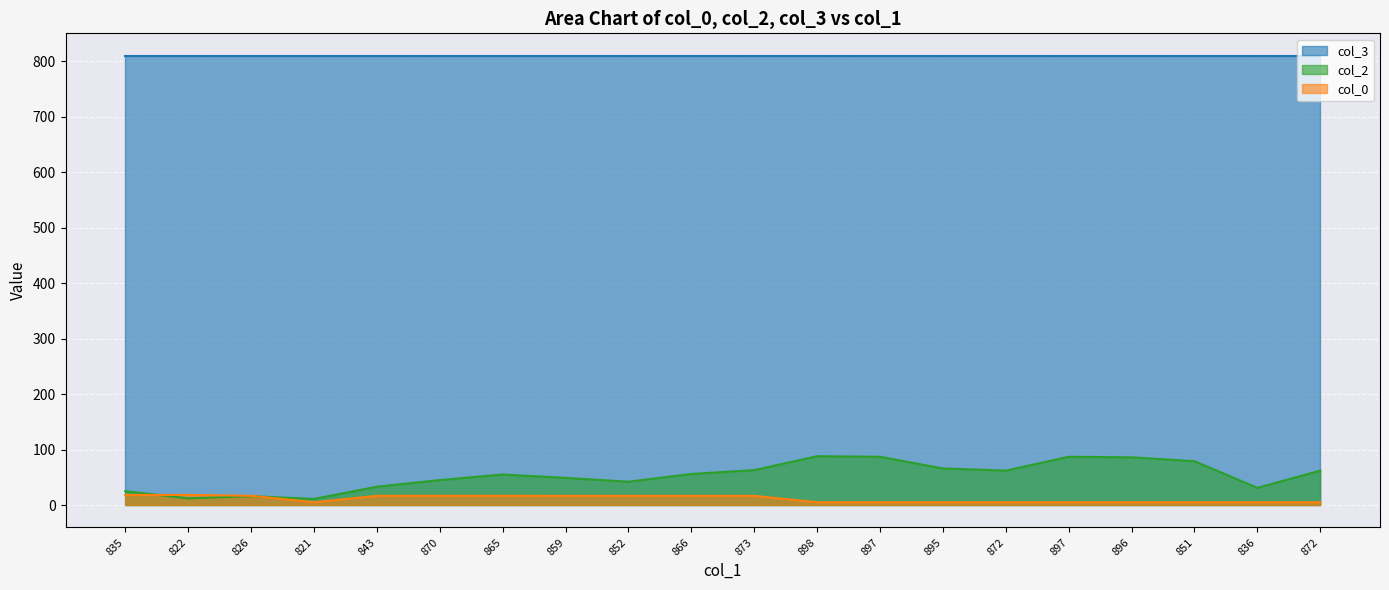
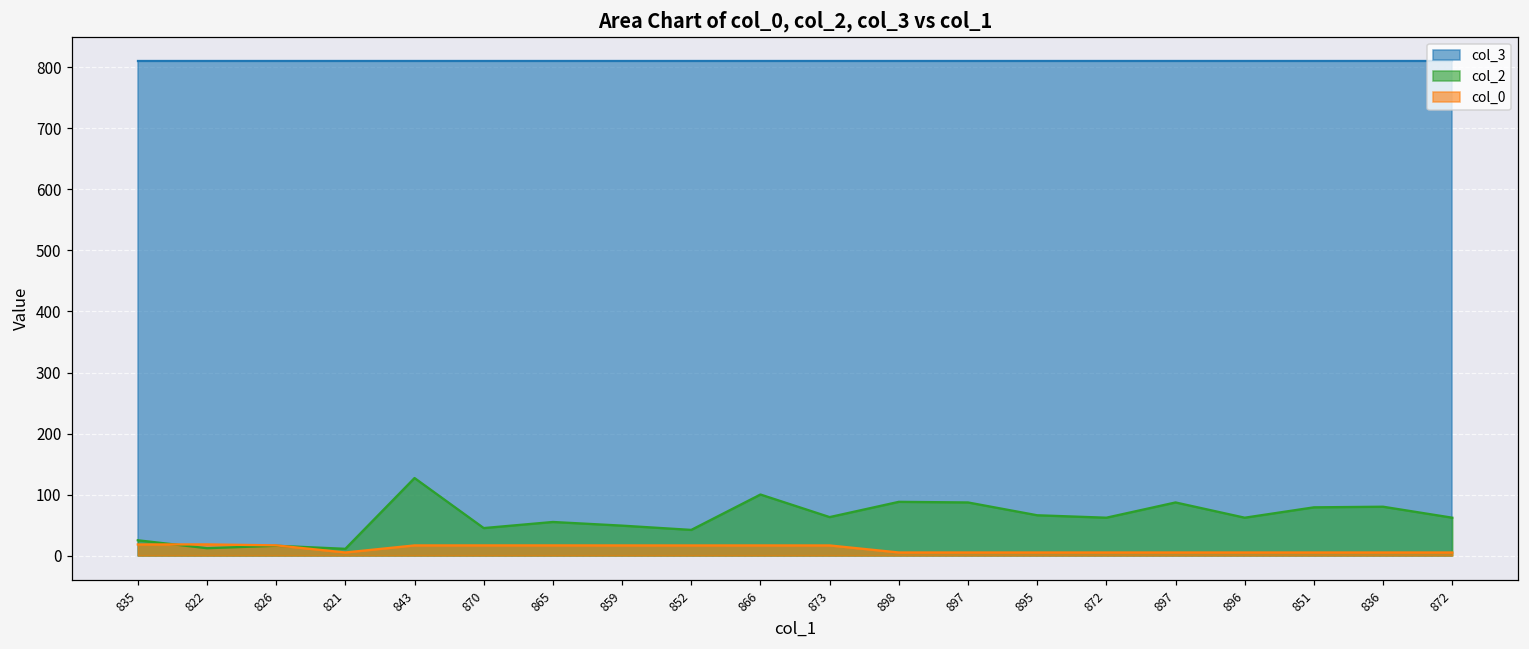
  {
    "col_3": {
      "835": 810,
      "822": 810,
      "826": 810,
      "821": 810,
      "843": 810,
      "870": 810,
      "865": 810,
      "859": 810,
      "852": 810,
      "866": 810,
      "873": 810,
      "898": 810,
      "895": 810,
      "896": 810,
      "851": 810,
      "836": 810
    },
    "col_2": {
      "835": 30,
      "822": 10,
      "821": 10,
-     "843": 30,
+     "843": 130,
      "870": 50,
      "865": 60,
      "859": 50,
      "852": 40,
-     "866": 60,
+     "866": 100,
      "873": 60,
      "898": 90,
      "895": 70,
-     "896": 90,
+     "896": 60,
      "851": 80,
-     "836": 30
+     "836": 80
    },
    "col_0": {
      "835": 20,
      "822": 20,
      "821": 10,
      "843": 20,
      "870": 20,
      "865": 20,
      "859": 20,
      "852": 20,
      "866": 20,
      "873": 20,
      "898": 10,
      "895": 10,
      "896": 10,
      "851": 10,
      "836": 10
    }
  }
